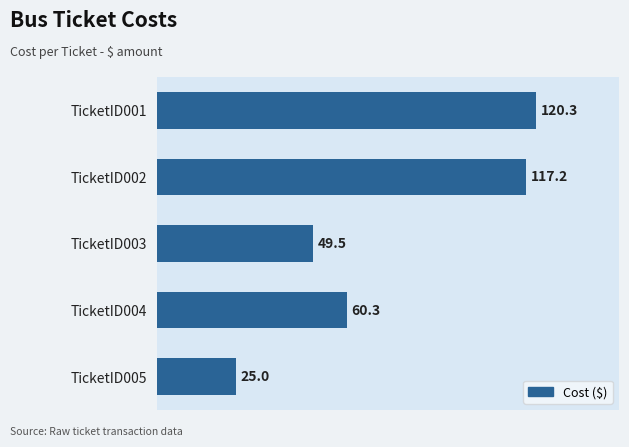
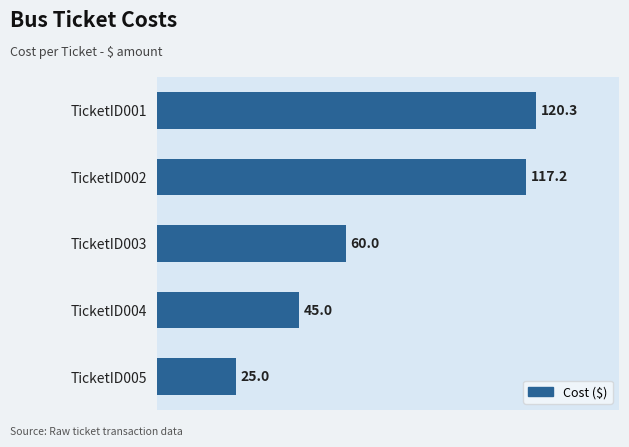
  {
    "TicketID001": 120.3,
    "TicketID002": 117.2,
-   "TicketID003": 49.5,
-   "TicketID004": 60.3,
+   "TicketID003": 60.0,
+   "TicketID004": 45.0,
    "TicketID005": 25.0
  }
